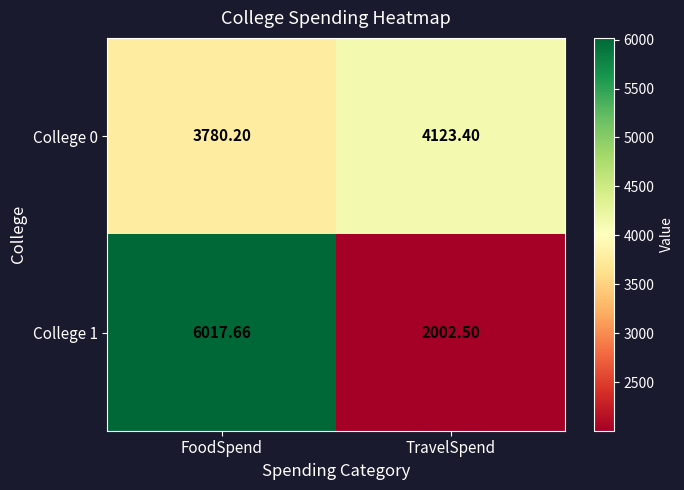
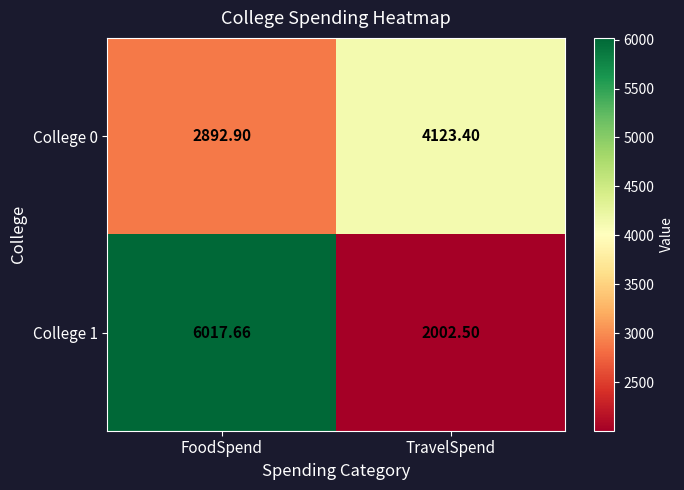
  {
    "College 0": {
-     "FoodSpend": 3780.20,
+     "FoodSpend": 2892.90,
      "TravelSpend": 4123.40
    },
    "College 1": {
      "FoodSpend": 6017.66,
      "TravelSpend": 2002.50
    }
  }
